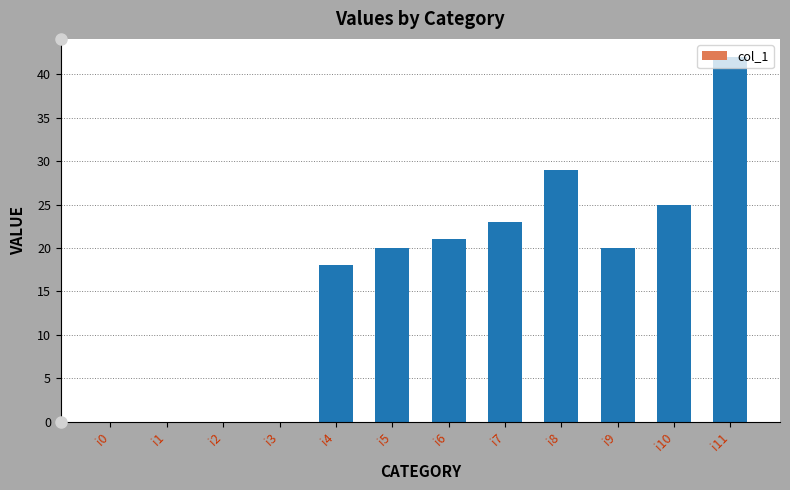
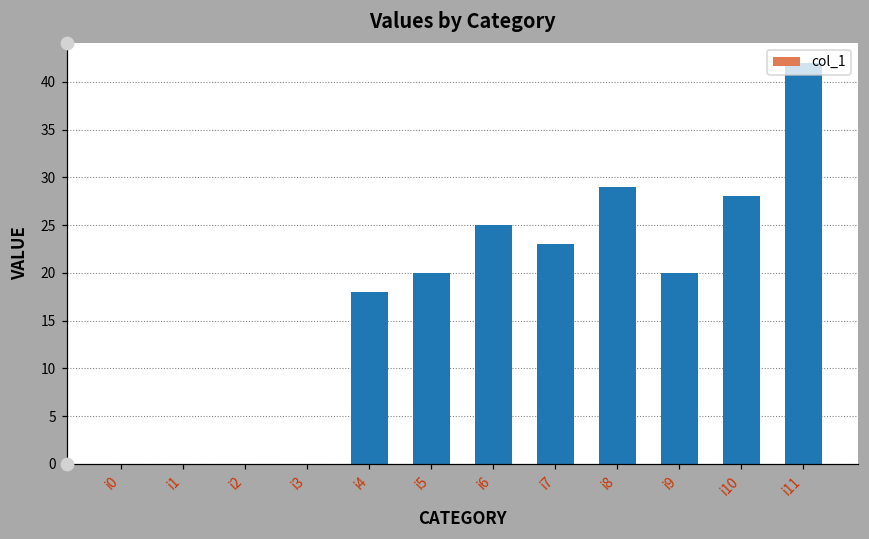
  {
    "i0": 0,
    "i1": 0,
    "i2": 0,
    "i3": 0,
    "i4": 18,
    "i5": 20,
-   "i6": 21,
+   "i6": 25,
    "i7": 23,
    "i8": 29,
    "i9": 20,
-   "i10": 25
+   "i10": 28
  }
